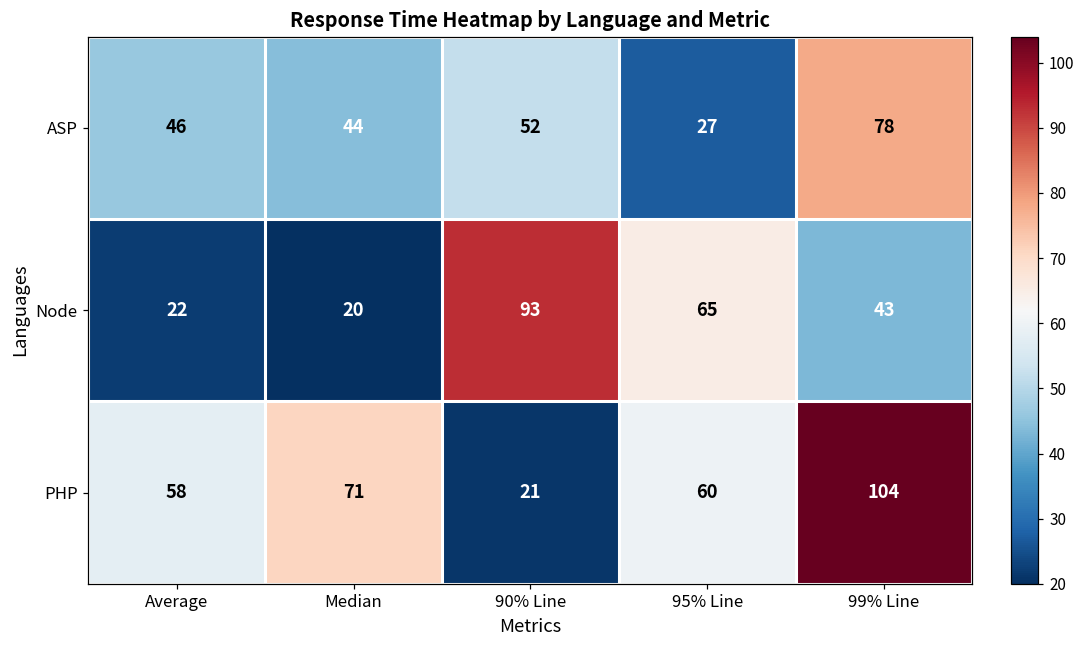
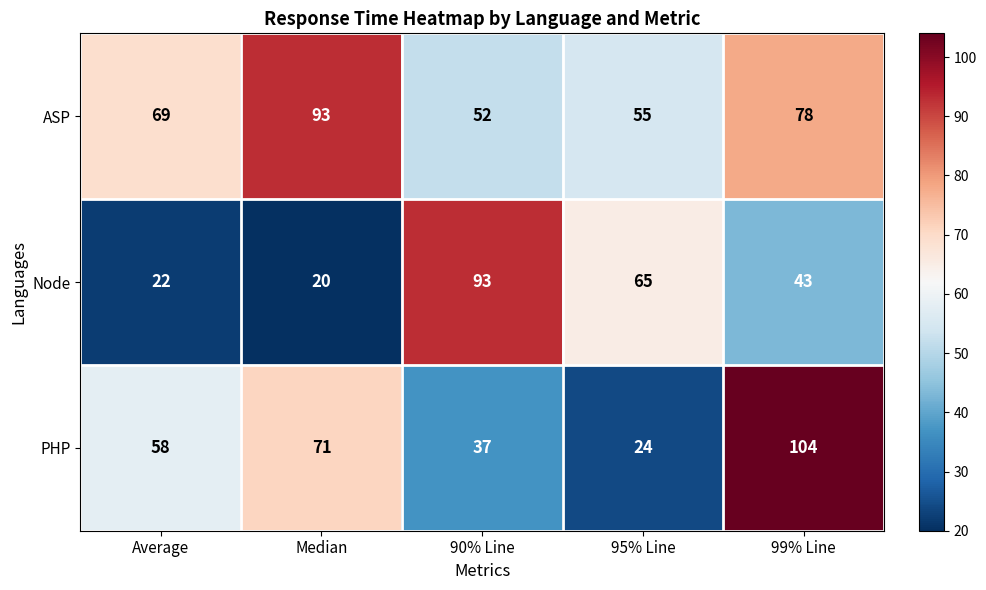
  {
    "ASP": {
-     "Average": 46,
-     "Median": 44,
+     "Average": 69,
+     "Median": 93,
      "90% Line": 52,
-     "95% Line": 27,
+     "95% Line": 55,
      "99% Line": 78
    },
    "Node": {
      "Average": 22,
      "Median": 20,
      "90% Line": 93,
      "95% Line": 65,
      "99% Line": 43
    },
    "PHP": {
      "Average": 58,
      "Median": 71,
-     "90% Line": 21,
-     "95% Line": 60,
+     "90% Line": 37,
+     "95% Line": 24,
      "99% Line": 104
    }
  }
